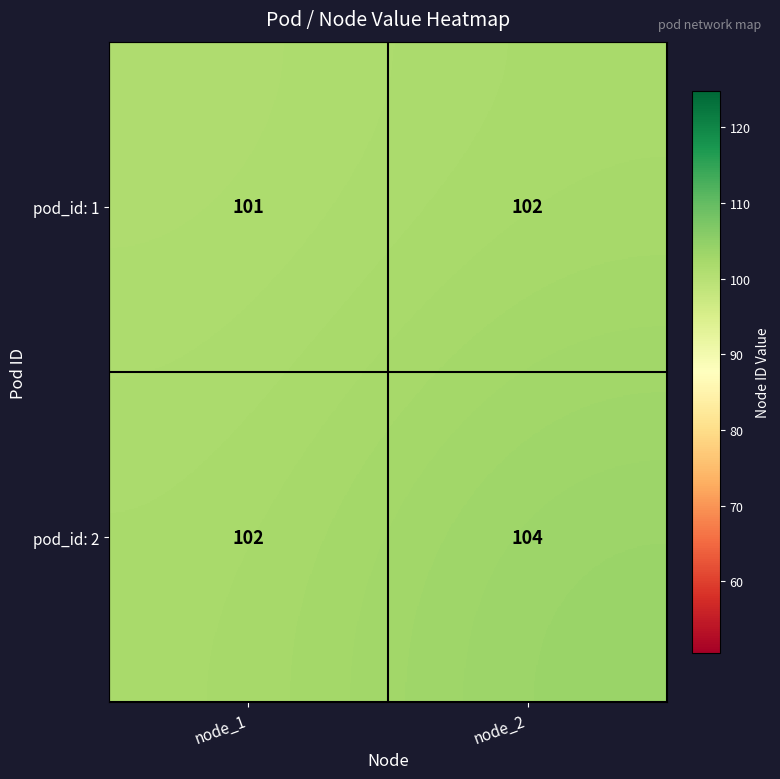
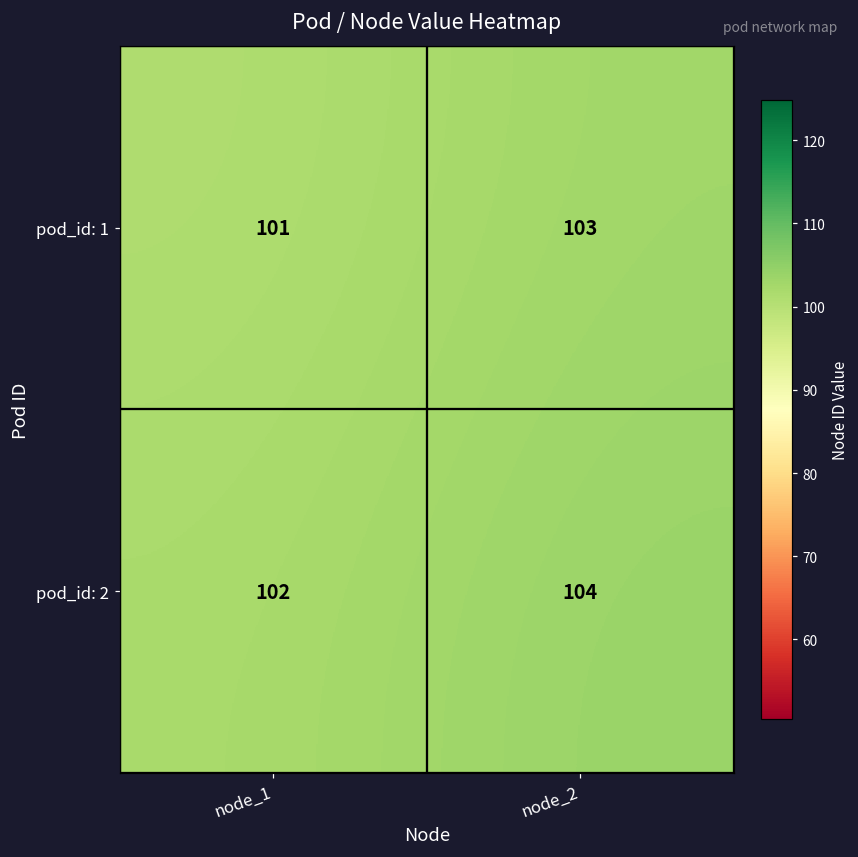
  {
    "pod_id: 1": {
      "node_1": 101,
-     "node_2": 102
+     "node_2": 103
    },
    "pod_id: 2": {
      "node_1": 102,
      "node_2": 104
    }
  }
